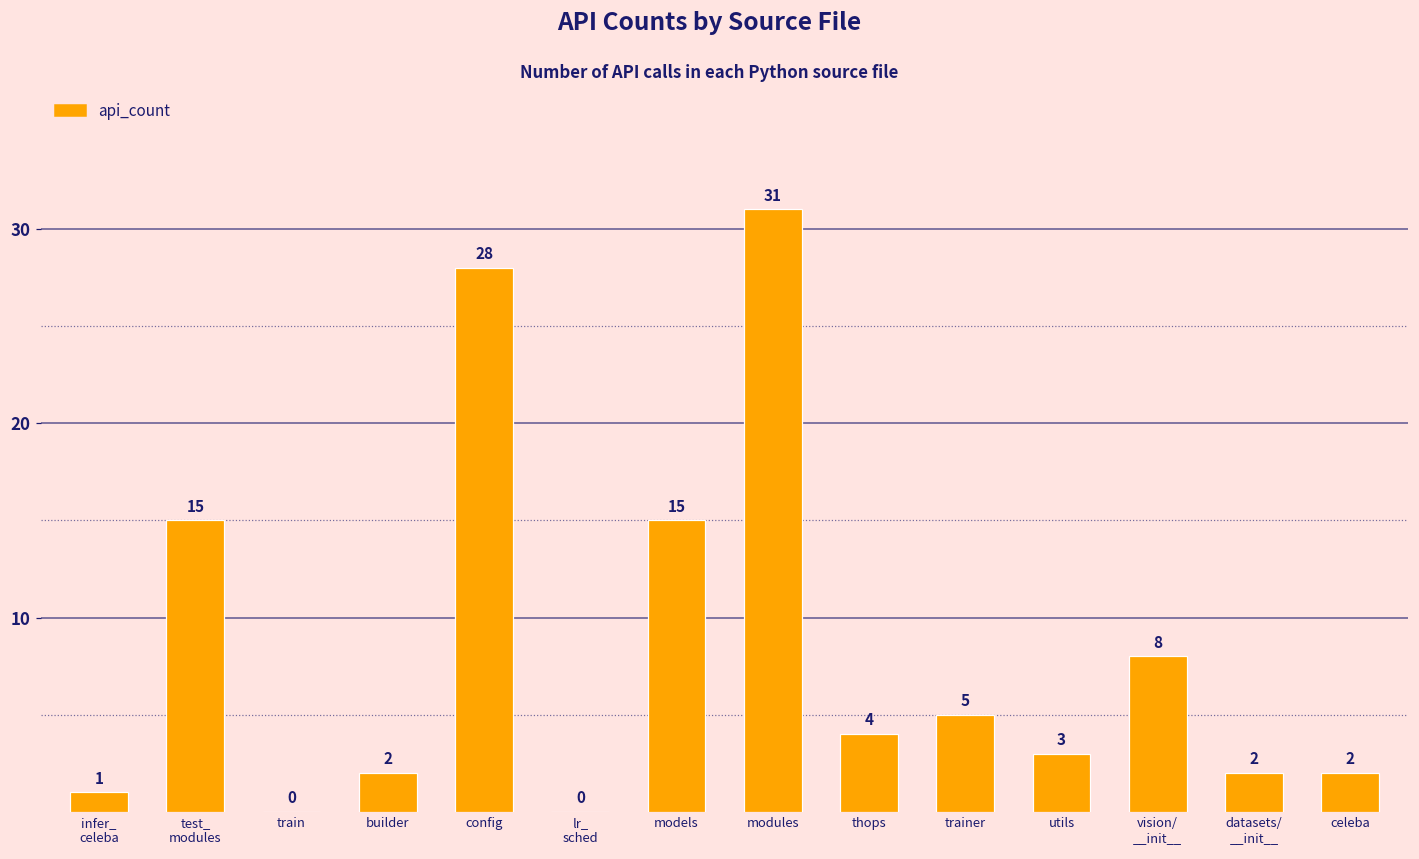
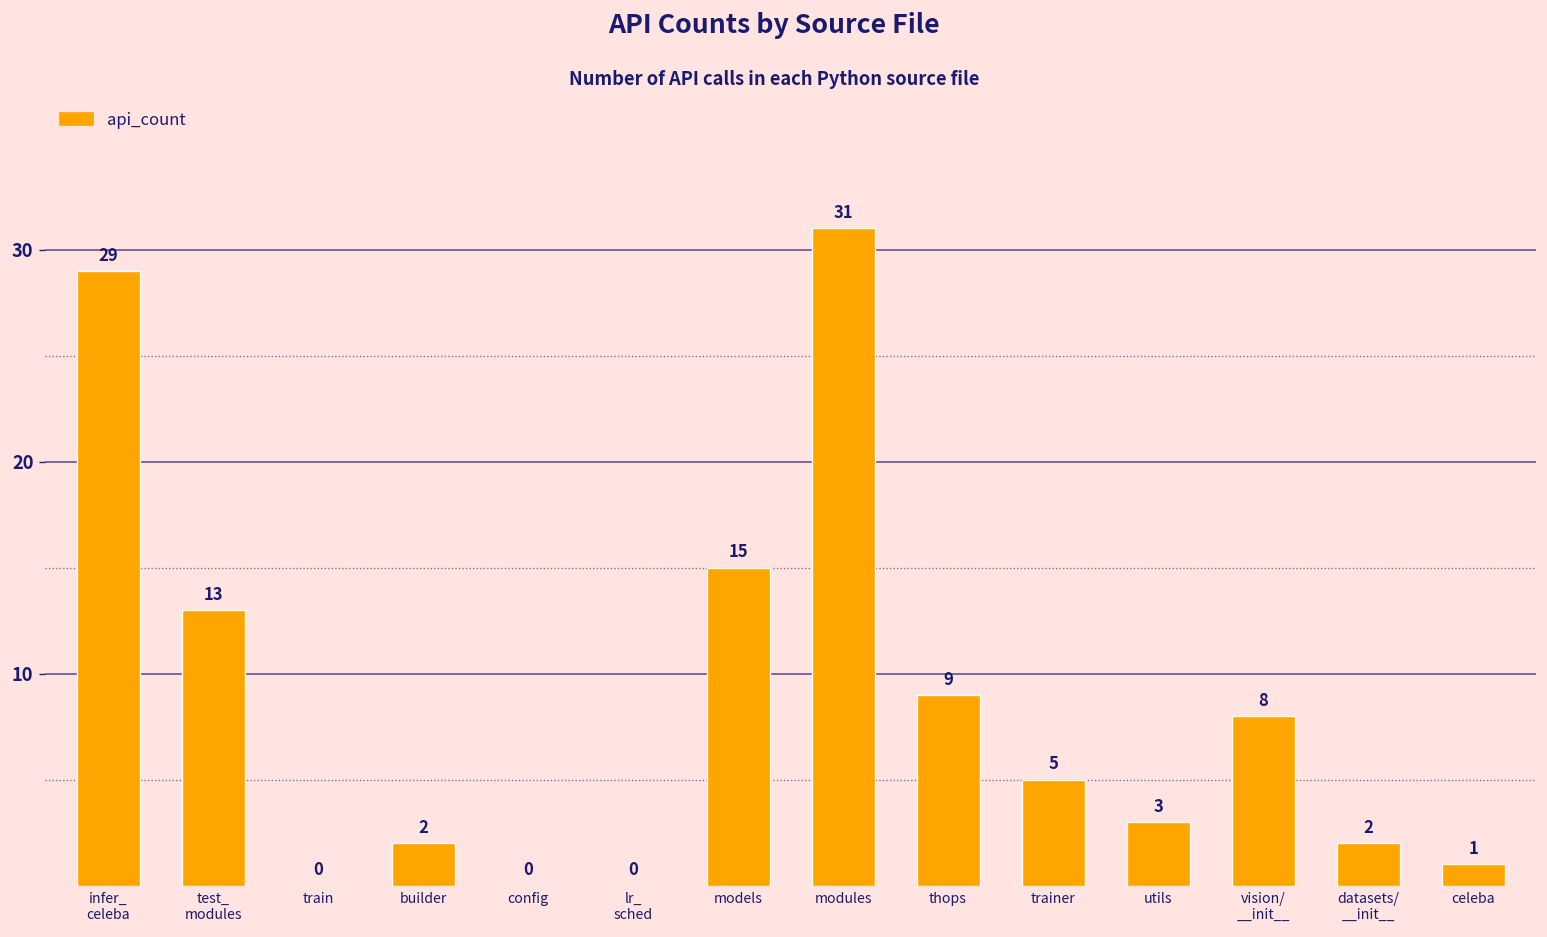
  {
-   "infer_ celeba": 1,
-   "test_ modules": 15,
+   "infer_ celeba": 29,
+   "test_ modules": 13,
    "train": 0,
    "builder": 2,
-   "config": 28,
+   "config": 0,
    "lr_ sched": 0,
    "models": 15,
    "modules": 31,
-   "thops": 4,
+   "thops": 9,
    "trainer": 5,
    "utils": 3,
    "vision/ __init__": 8,
    "datasets/ __init__": 2,
-   "celeba": 2
+   "celeba": 1
  }
